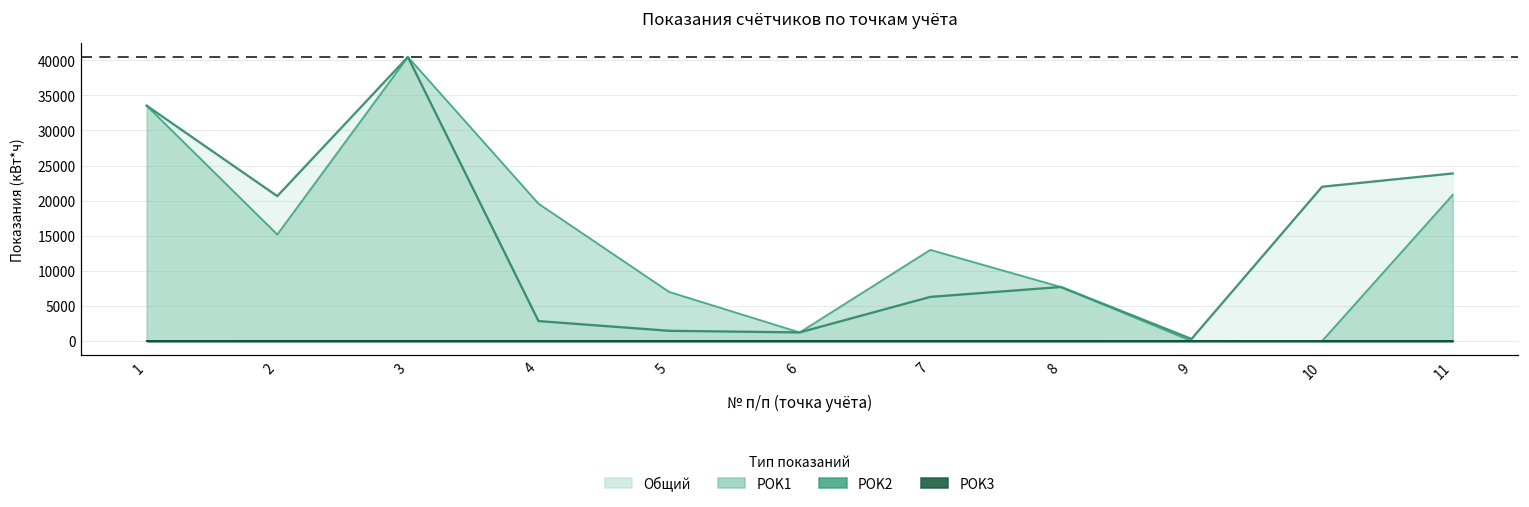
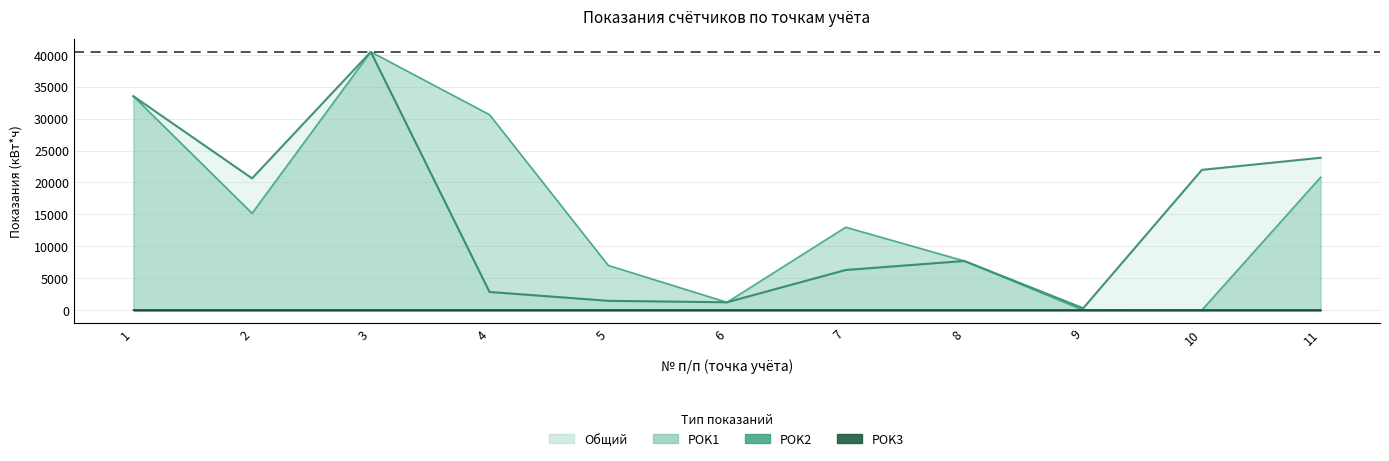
  {
    "Общий": {
      "2": 21000,
      "4": 3000,
      "5": 1000,
      "7": 6000,
      "10": 22000,
      "11": 24000
    },
    "POK1": {
      "2": 15000,
-     "4": 20000,
+     "4": 31000,
      "5": 7000,
      "7": 13000,
      "11": 21000
    },
    "POK3": {
      "1": 0,
      "2": 0,
      "3": 0,
      "4": 0,
      "5": 0,
      "6": 0,
      "7": 0,
      "8": 0,
      "11": 0
    }
  }
